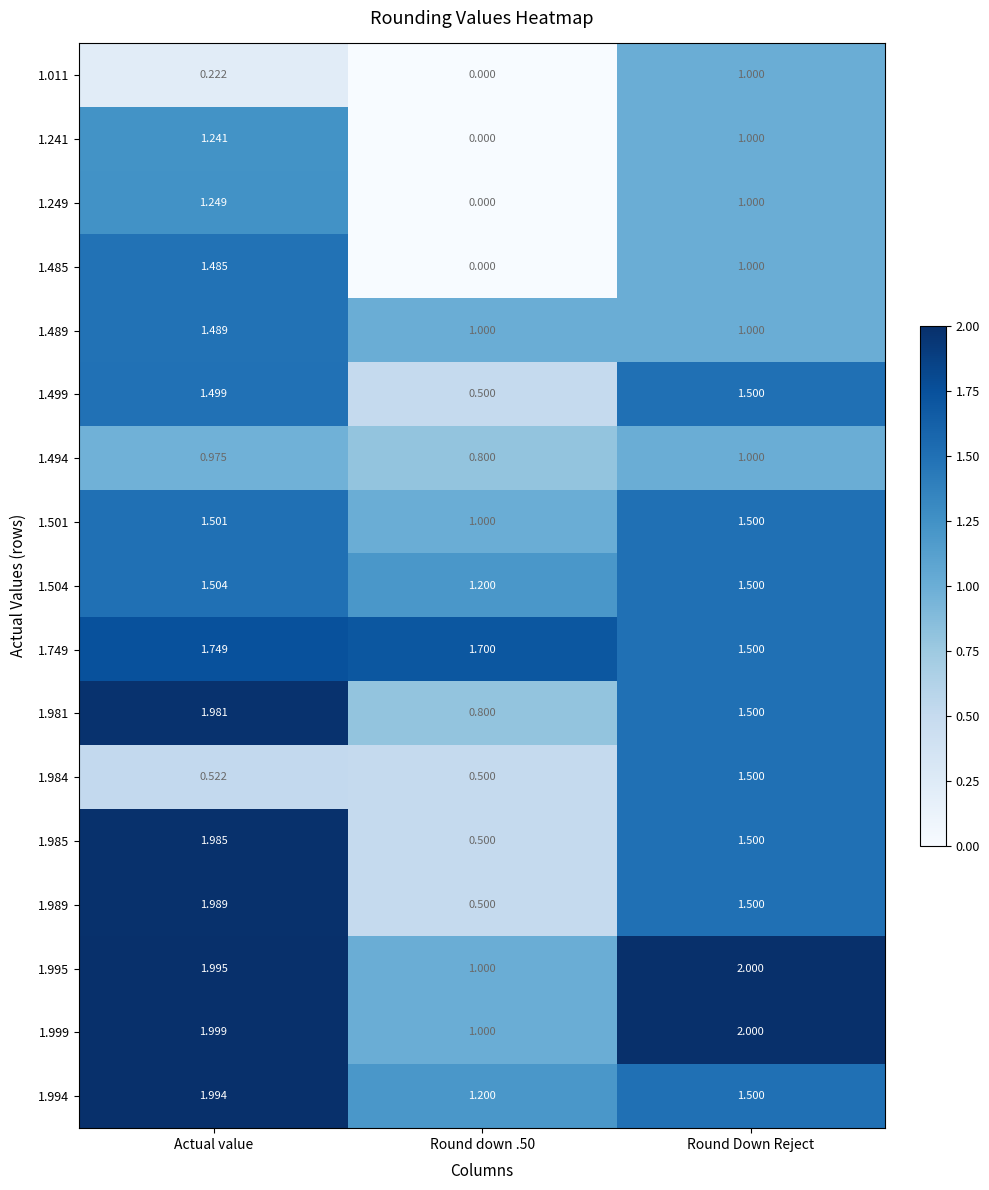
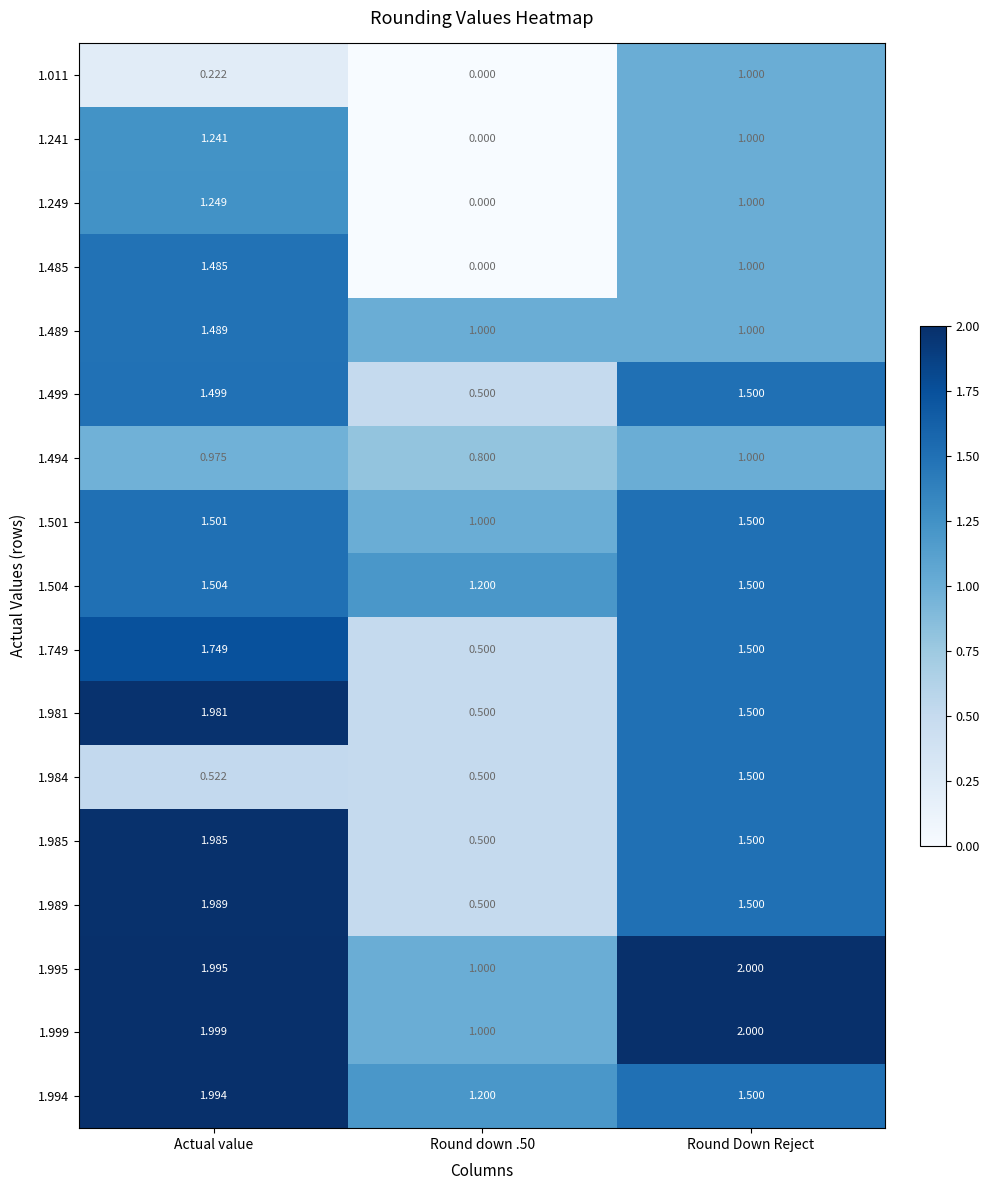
  {
    "1.011": {
      "Actual value": 0.222,
      "Round down .50": 0.000,
      "Round Down Reject": 1.000
    },
    "1.241": {
      "Actual value": 1.241,
      "Round down .50": 0.000,
      "Round Down Reject": 1.000
    },
    "1.249": {
      "Actual value": 1.249,
      "Round down .50": 0.000,
      "Round Down Reject": 1.000
    },
    "1.485": {
      "Actual value": 1.485,
      "Round down .50": 0.000,
      "Round Down Reject": 1.000
    },
    "1.489": {
      "Actual value": 1.489,
      "Round down .50": 1.000,
      "Round Down Reject": 1.000
    },
    "1.499": {
      "Actual value": 1.499,
      "Round down .50": 0.500,
      "Round Down Reject": 1.500
    },
    "1.494": {
      "Actual value": 0.975,
      "Round down .50": 0.800,
      "Round Down Reject": 1.000
    },
    "1.501": {
      "Actual value": 1.501,
      "Round down .50": 1.000,
      "Round Down Reject": 1.500
    },
    "1.504": {
      "Actual value": 1.504,
      "Round down .50": 1.200,
      "Round Down Reject": 1.500
    },
    "1.749": {
      "Actual value": 1.749,
-     "Round down .50": 1.700,
+     "Round down .50": 0.500,
      "Round Down Reject": 1.500
    },
    "1.981": {
      "Actual value": 1.981,
-     "Round down .50": 0.800,
+     "Round down .50": 0.500,
      "Round Down Reject": 1.500
    },
    "1.984": {
      "Actual value": 0.522,
      "Round down .50": 0.500,
      "Round Down Reject": 1.500
    },
    "1.985": {
      "Actual value": 1.985,
      "Round down .50": 0.500,
      "Round Down Reject": 1.500
    },
    "1.989": {
      "Actual value": 1.989,
      "Round down .50": 0.500,
      "Round Down Reject": 1.500
    },
    "1.995": {
      "Actual value": 1.995,
      "Round down .50": 1.000,
      "Round Down Reject": 2.000
    },
    "1.999": {
      "Actual value": 1.999,
      "Round down .50": 1.000,
      "Round Down Reject": 2.000
    },
    "1.994": {
      "Actual value": 1.994,
      "Round down .50": 1.200,
      "Round Down Reject": 1.500
    }
  }
